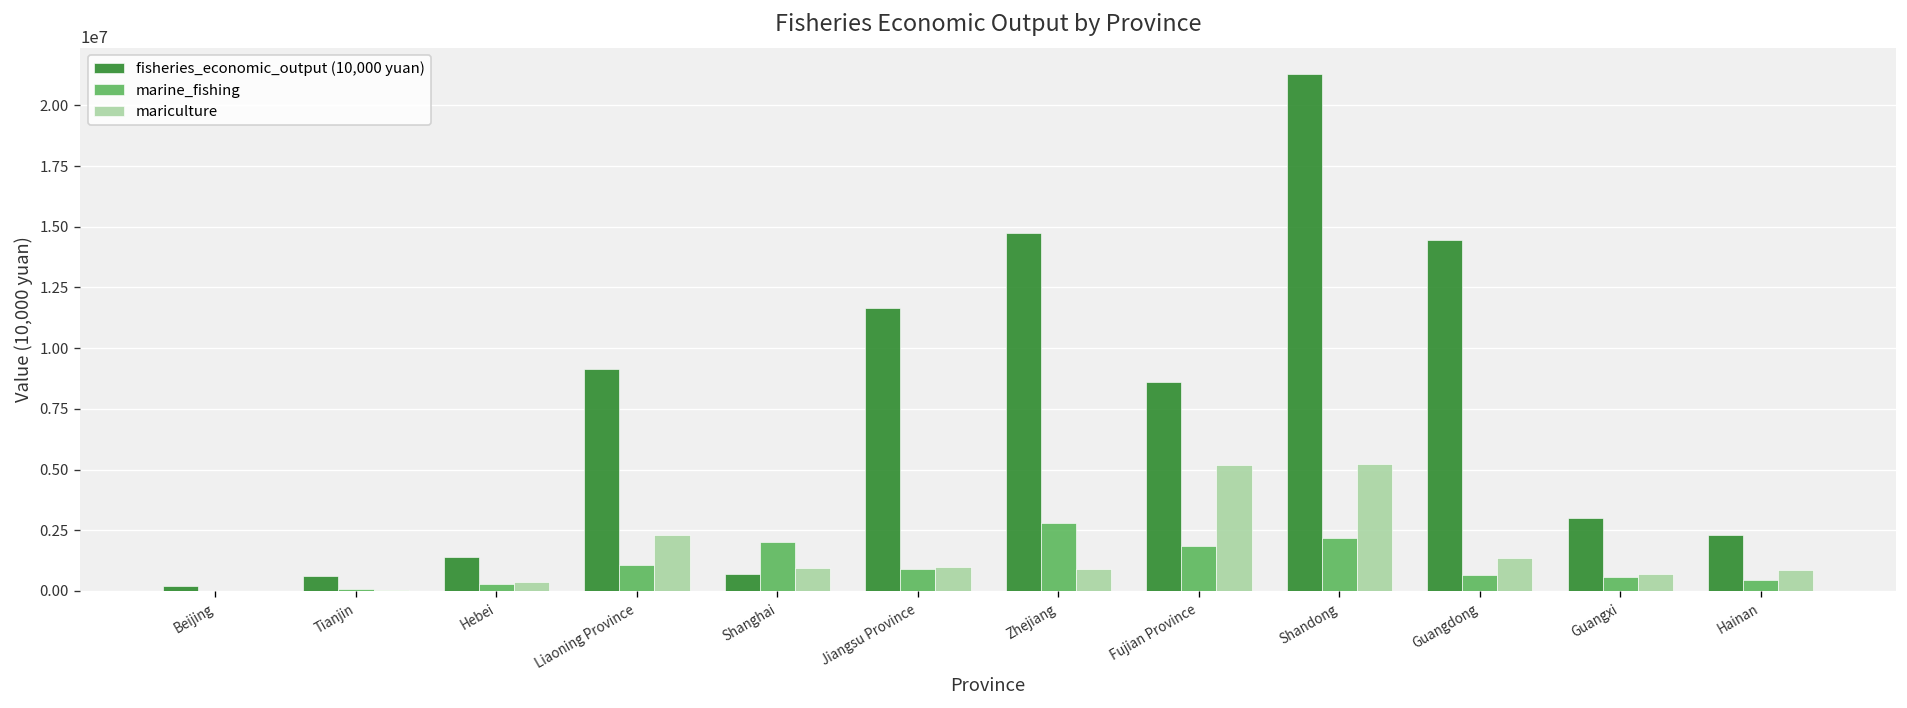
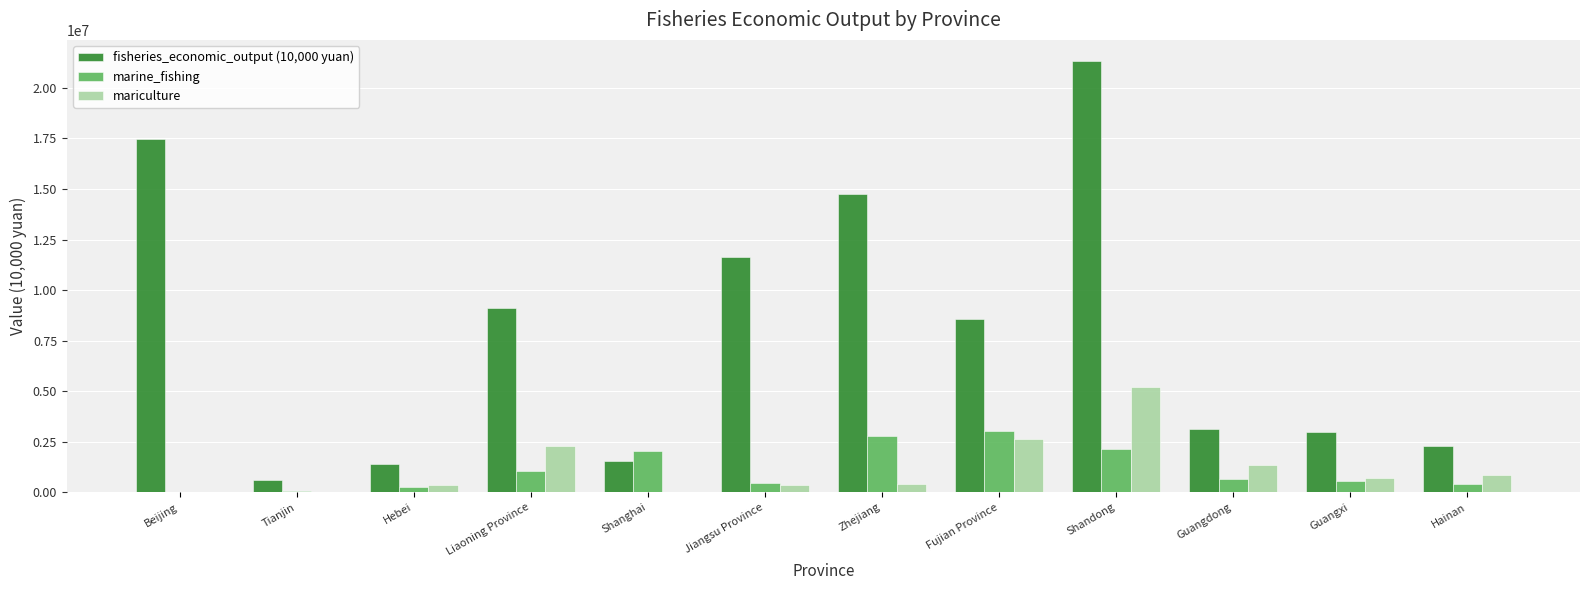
  {
    "fisheries_economic_output (10,000 yuan)": {
-     "Beijing": 200000,
+     "Beijing": 17500000,
      "Tianjin": 600000,
      "Hebei": 1400000,
      "Liaoning Province": 9100000,
-     "Shanghai": 700000,
+     "Shanghai": 1600000,
      "Jiangsu Province": 11600000,
      "Zhejiang": 14700000,
      "Fujian Province": 8600000,
      "Shandong": 21300000,
-     "Guangdong": 14500000,
+     "Guangdong": 3100000,
      "Guangxi": 3000000,
      "Hainan": 2300000
    },
    "marine_fishing": {
      "Hebei": 300000,
      "Liaoning Province": 1100000,
      "Shanghai": 2000000,
-     "Jiangsu Province": 900000,
+     "Jiangsu Province": 500000,
      "Zhejiang": 2800000,
-     "Fujian Province": 1800000,
+     "Fujian Province": 3000000,
      "Shandong": 2200000,
      "Guangdong": 600000,
      "Guangxi": 600000,
      "Hainan": 400000
    },
    "mariculture": {
      "Beijing": 0,
      "Hebei": 300000,
      "Liaoning Province": 2300000,
-     "Shanghai": 900000,
-     "Jiangsu Province": 1000000,
-     "Zhejiang": 900000,
-     "Fujian Province": 5200000,
+     "Shanghai": 0,
+     "Jiangsu Province": 400000,
+     "Zhejiang": 400000,
+     "Fujian Province": 2600000,
      "Shandong": 5200000,
      "Guangdong": 1400000,
      "Guangxi": 700000,
      "Hainan": 800000
    }
  }
